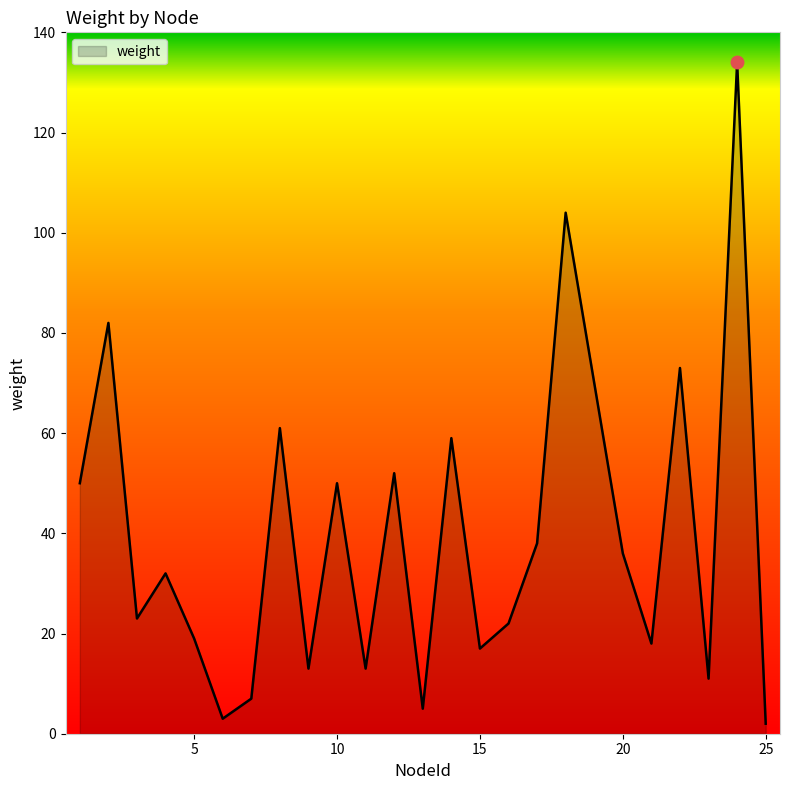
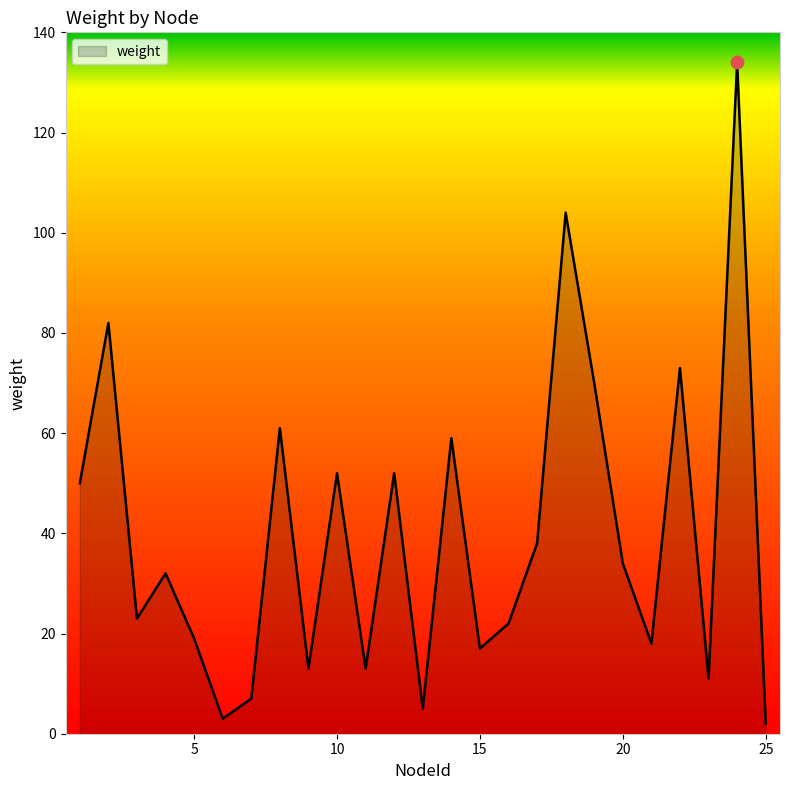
  {
    "weight": {
      "5": 19,
-     "10": 50,
+     "10": 52,
      "15": 17,
-     "20": 36,
+     "20": 34,
      "25": 2
    }
  }
